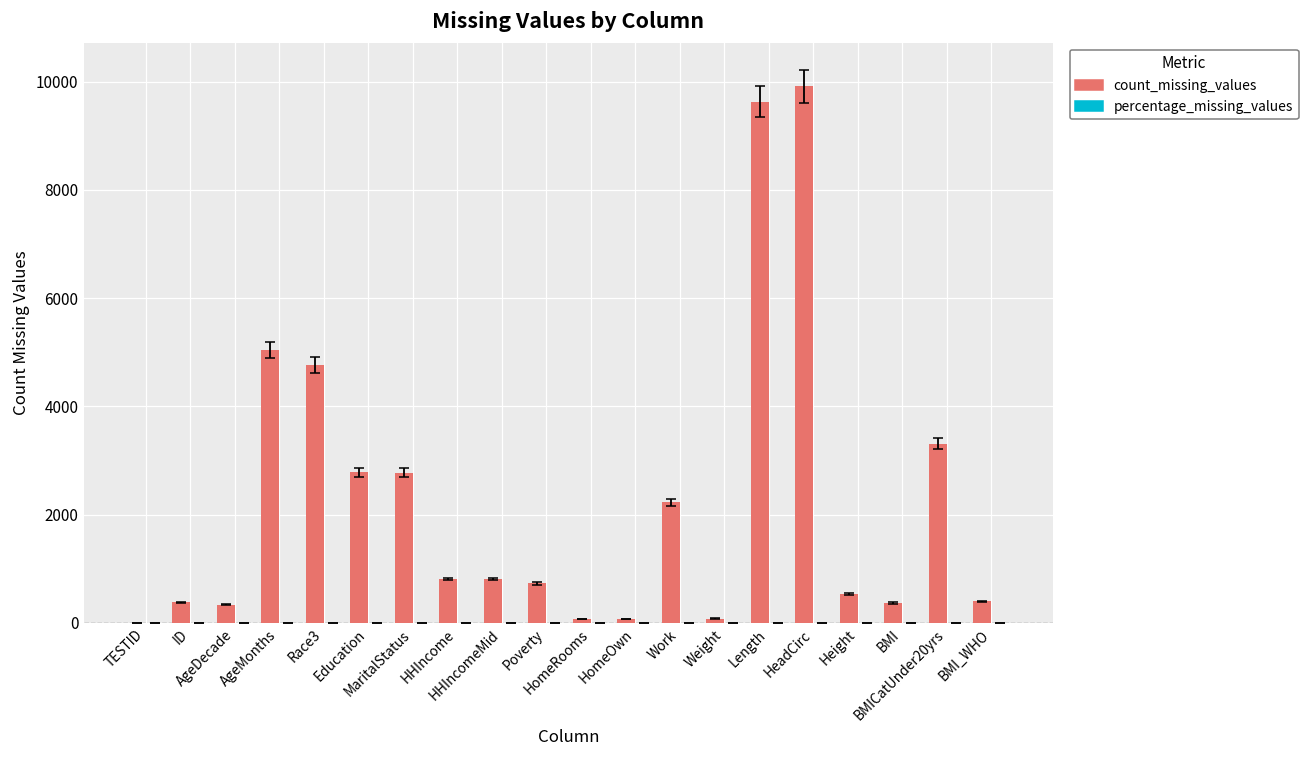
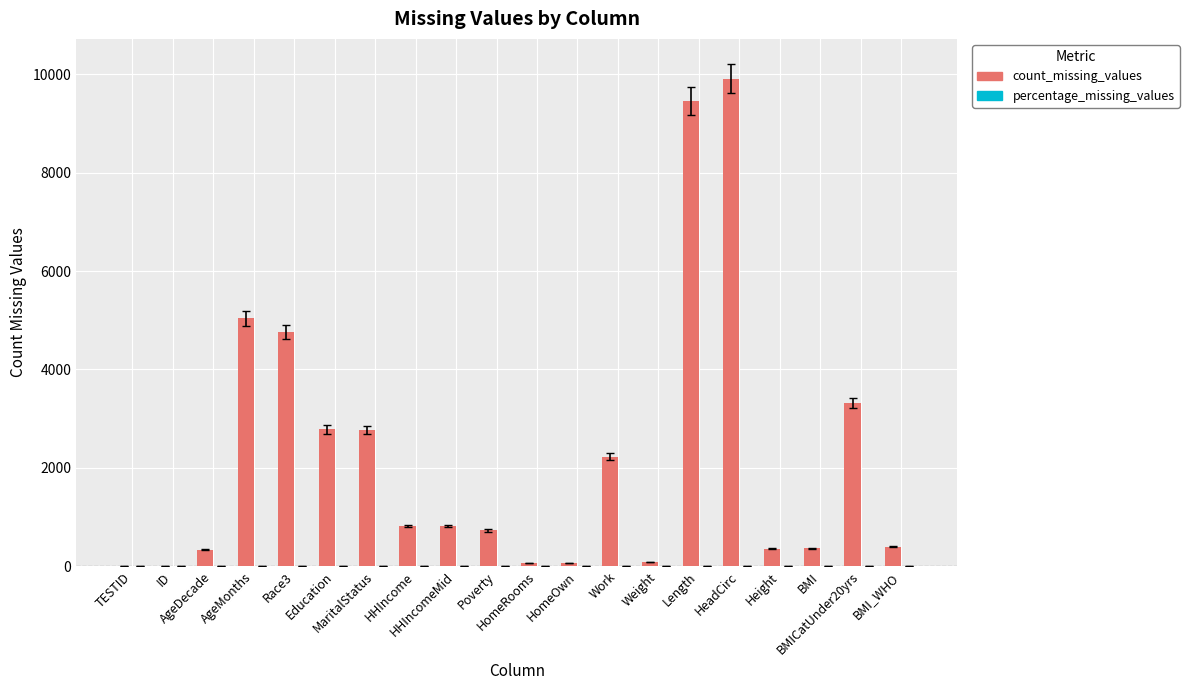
  {
    "count_missing_values": {
      "TESTID": 0,
-     "ID": 400,
+     "ID": 0,
      "AgeDecade": 300,
      "AgeMonths": 5000,
      "Race3": 4800,
      "Education": 2800,
      "MaritalStatus": 2800,
      "HHIncome": 800,
      "HHIncomeMid": 800,
      "Poverty": 700,
      "HomeRooms": 100,
      "HomeOwn": 100,
      "Work": 2200,
      "Weight": 100,
-     "Length": 9600,
+     "Length": 9500,
      "HeadCirc": 9900,
-     "Height": 500,
+     "Height": 400,
      "BMI": 400,
      "BMICatUnder20yrs": 3300,
      "BMI_WHO": 400
    },
    "percentage_missing_values": {
      "TESTID": 0,
      "ID": 0
    }
  }
